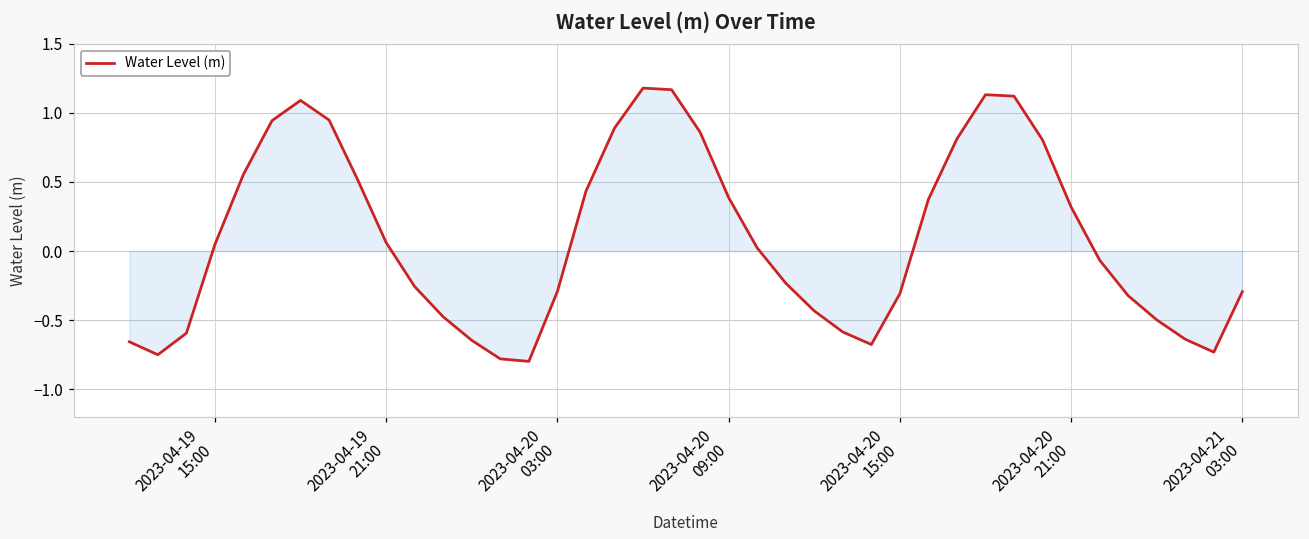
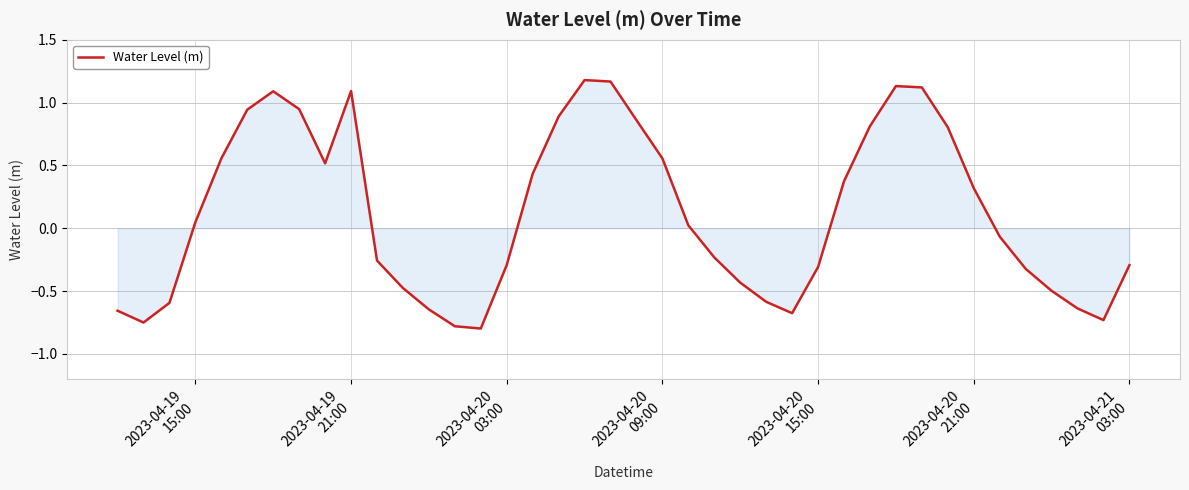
  {
    "Water Level (m)": {
-     "2023-04-19 21:00": 0.06,
+     "2023-04-19 21:00": 1.09,
      "2023-04-20 03:00": -0.29,
-     "2023-04-20 09:00": 0.39,
+     "2023-04-20 09:00": 0.56,
      "2023-04-20 15:00": -0.31,
      "2023-04-21 03:00": -0.29
    }
  }
